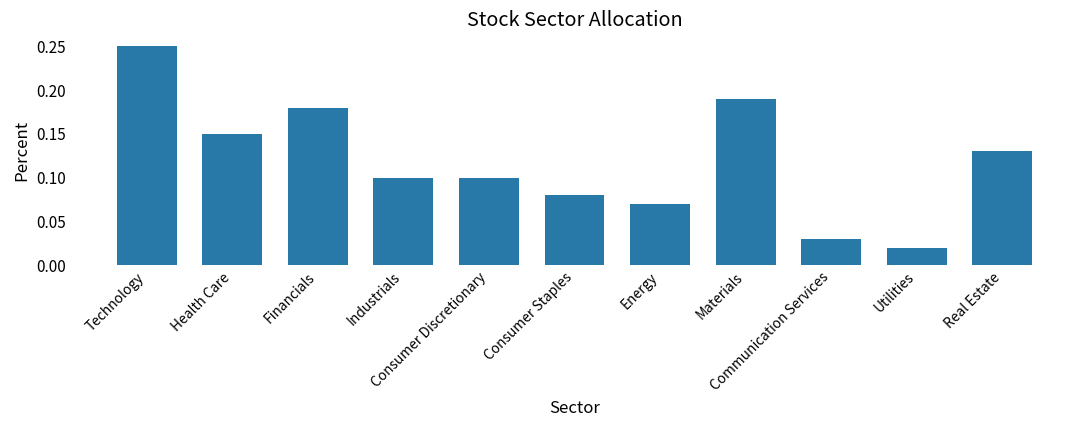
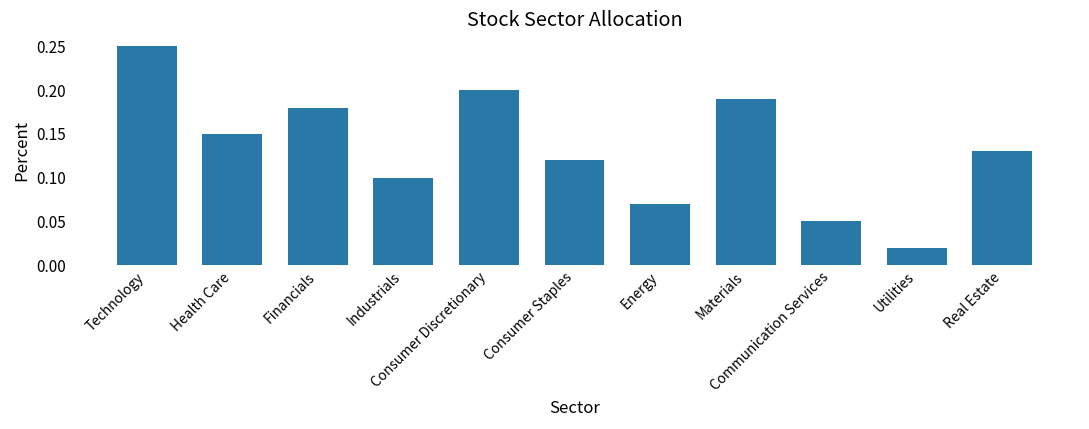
  {
    "Technology": 0.25,
    "Health Care": 0.15,
    "Financials": 0.18,
    "Industrials": 0.10,
-   "Consumer Discretionary": 0.1,
-   "Consumer Staples": 0.08,
+   "Consumer Discretionary": 0.2,
+   "Consumer Staples": 0.12,
    "Energy": 0.07,
    "Materials": 0.19,
-   "Communication Services": 0.03,
+   "Communication Services": 0.05,
    "Utilities": 0.02,
    "Real Estate": 0.13
  }
